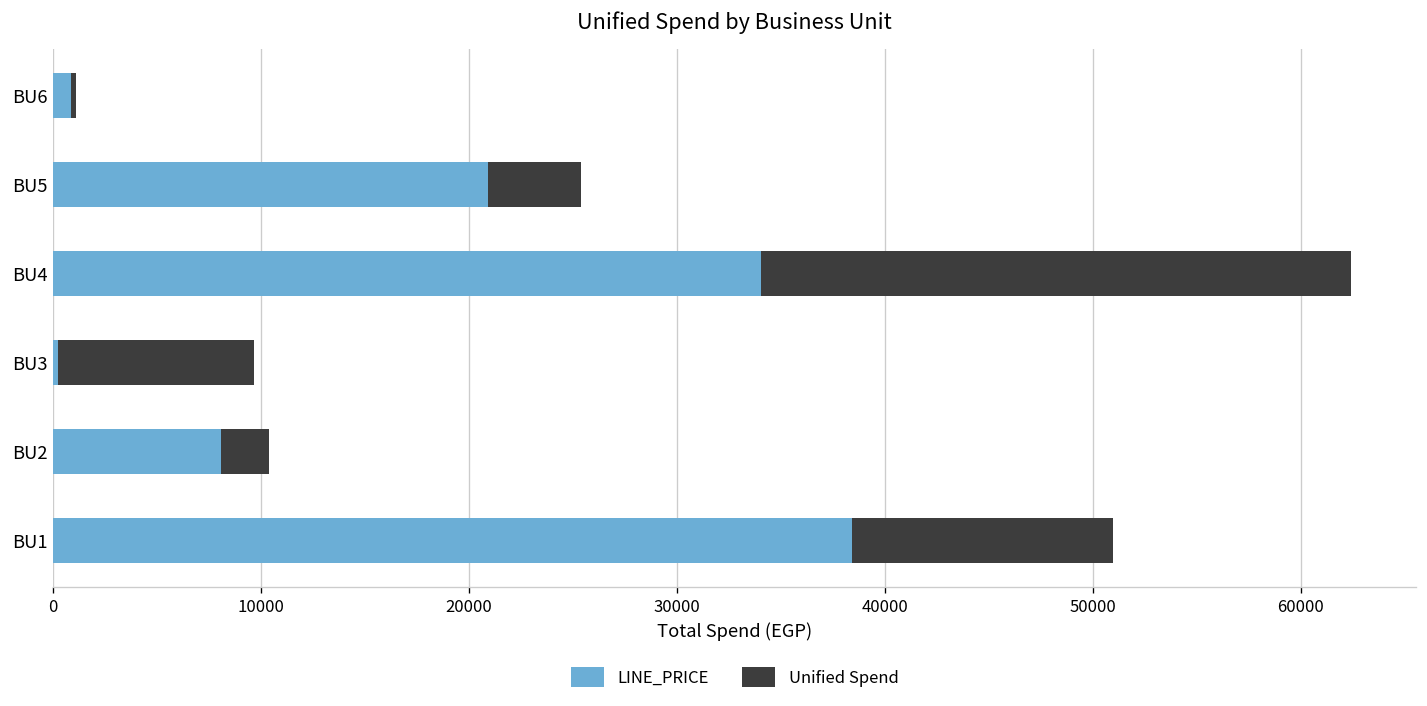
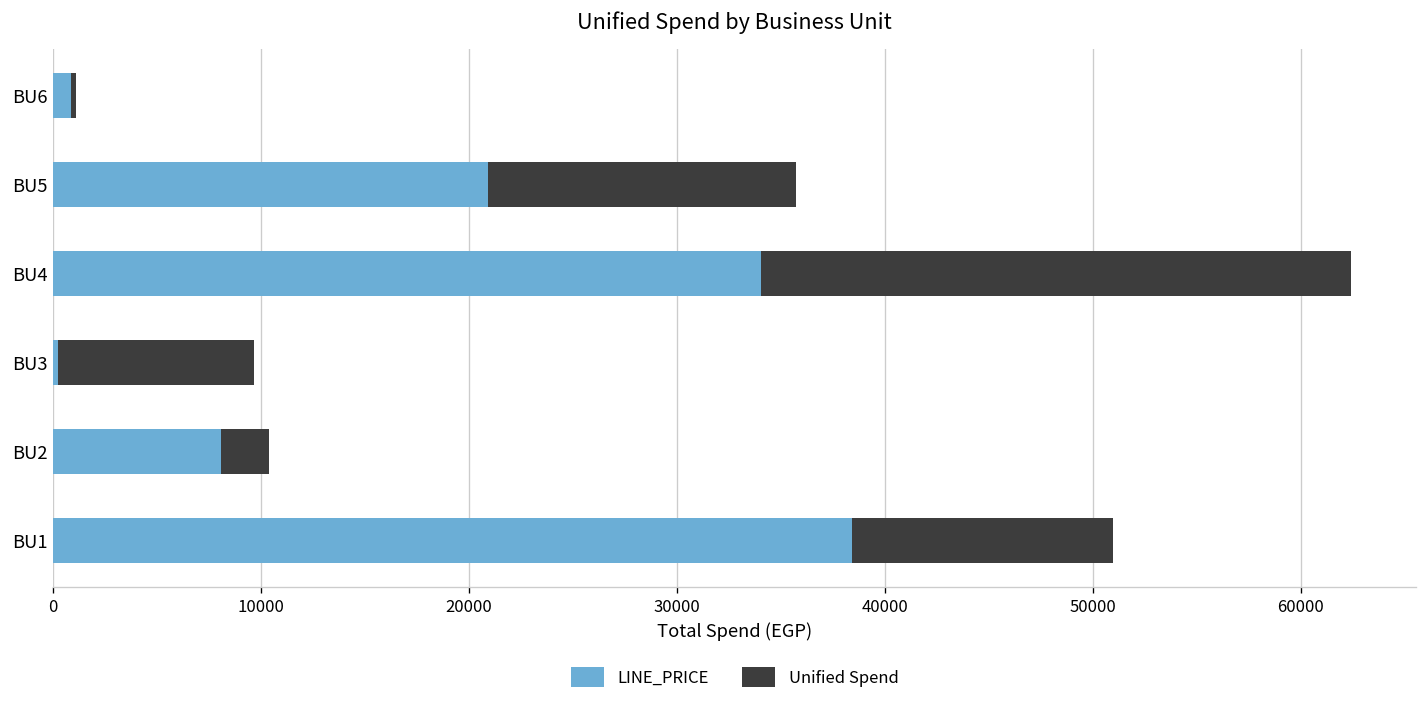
  {
    "LINE_PRICE": {
      "BU6": 900,
      "BU5": 20900,
      "BU4": 34000,
      "BU3": 200,
      "BU2": 8100,
      "BU1": 38400
    },
    "Unified Spend": {
      "BU6": 200,
-     "BU5": 4500,
+     "BU5": 14800,
      "BU4": 28400,
      "BU3": 9400,
      "BU2": 2300,
      "BU1": 12500
    }
  }
